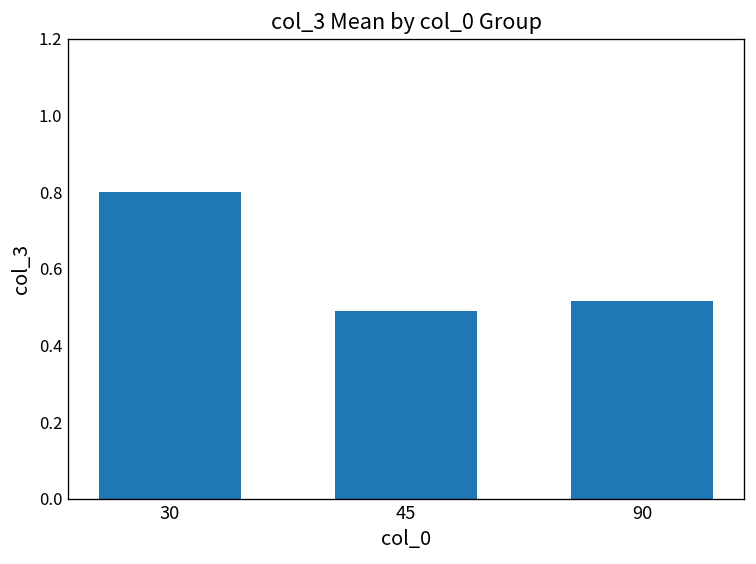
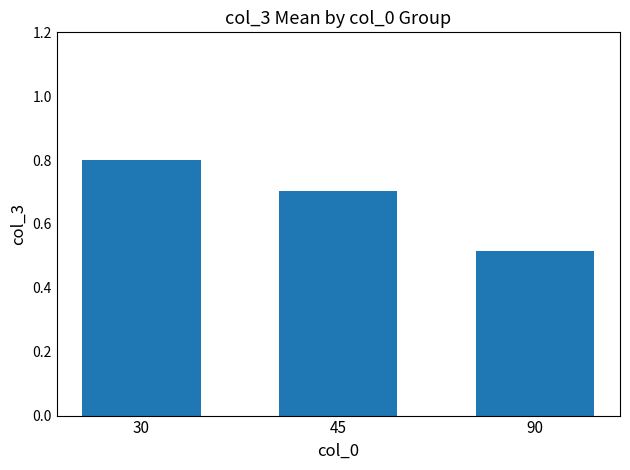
  {
    "30": 0.80,
-   "45": 0.49,
+   "45": 0.70,
    "90": 0.52
  }
